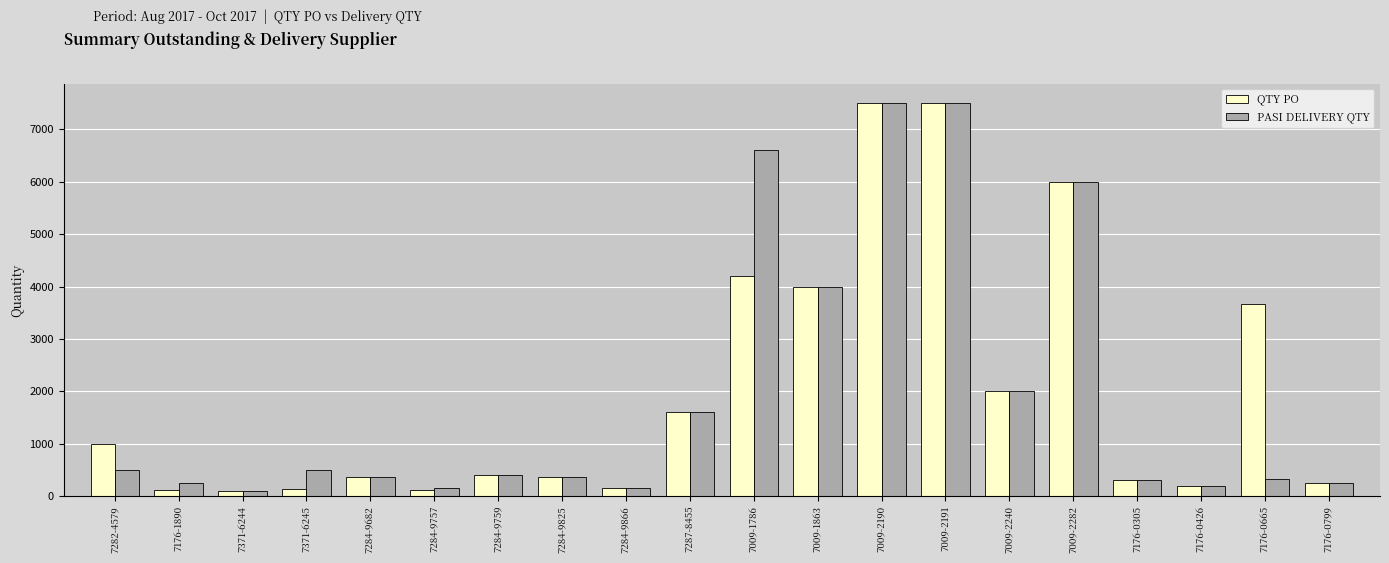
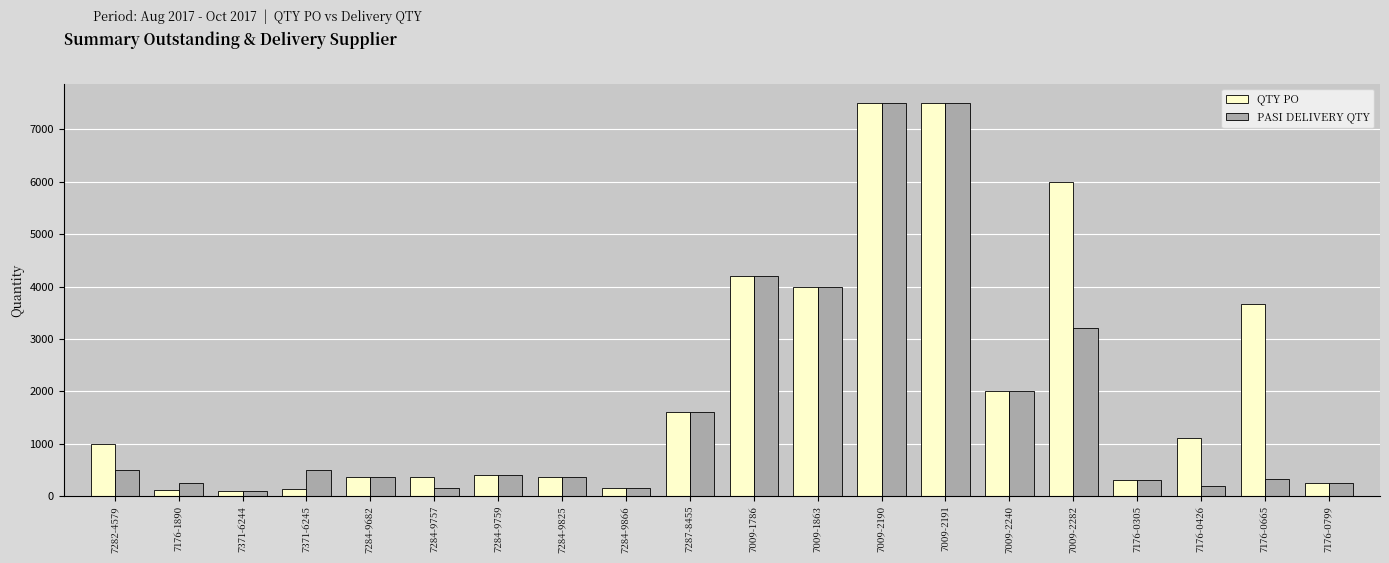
  {
    "QTY PO": {
      "7282-4579": 1000,
      "7176-1890": 100,
      "7371-6244": 100,
      "7371-6245": 100,
      "7284-9682": 400,
-     "7284-9757": 100,
+     "7284-9757": 400,
      "7284-9759": 400,
      "7284-9825": 400,
      "7284-9866": 200,
      "7287-8455": 1600,
      "7009-1786": 4200,
      "7009-1863": 4000,
      "7009-2190": 7500,
      "7009-2191": 7500,
      "7009-2240": 2000,
      "7009-2282": 6000,
      "7176-0305": 300,
-     "7176-0426": 200,
+     "7176-0426": 1100,
      "7176-0665": 3700,
      "7176-0799": 300
    },
    "PASI DELIVERY QTY": {
      "7282-4579": 500,
      "7176-1890": 300,
      "7371-6244": 100,
      "7371-6245": 500,
      "7284-9682": 400,
      "7284-9757": 200,
      "7284-9759": 400,
      "7284-9825": 400,
      "7284-9866": 200,
      "7287-8455": 1600,
-     "7009-1786": 6600,
+     "7009-1786": 4200,
      "7009-1863": 4000,
      "7009-2190": 7500,
      "7009-2191": 7500,
      "7009-2240": 2000,
-     "7009-2282": 6000,
+     "7009-2282": 3200,
      "7176-0305": 300,
      "7176-0426": 200,
      "7176-0665": 300,
      "7176-0799": 300
    }
  }
